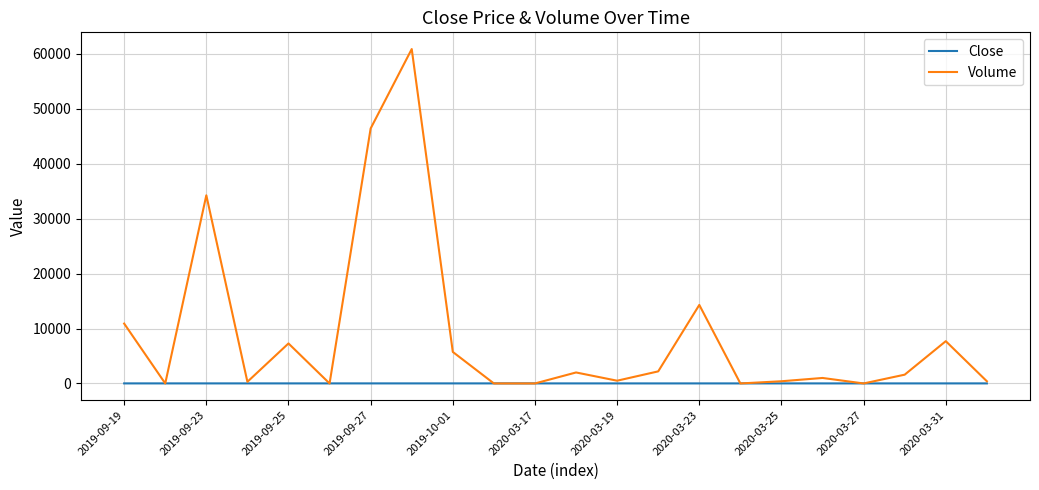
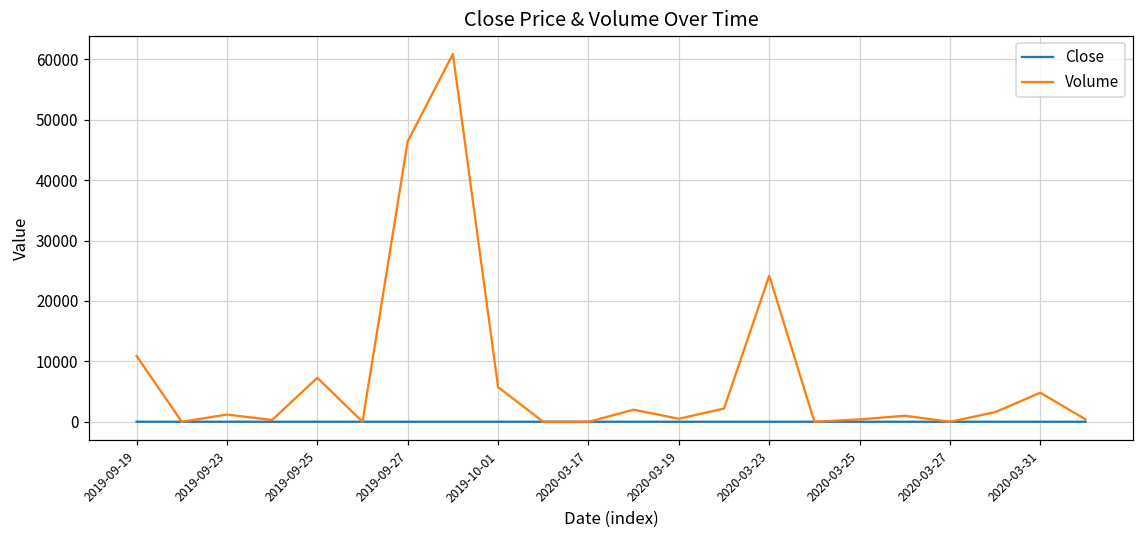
  {
    "Close": {
      "2019-09-19": 0,
      "2019-09-23": 0,
      "2019-09-25": 0,
      "2019-09-27": 0,
      "2019-10-01": 0,
      "2020-03-19": 0,
      "2020-03-23": 0,
      "2020-03-31": 0
    },
    "Volume": {
      "2019-09-19": 11000,
-     "2019-09-23": 34000,
+     "2019-09-23": 1000,
      "2019-09-25": 7000,
      "2019-09-27": 46000,
      "2019-10-01": 6000,
      "2020-03-19": 1000,
-     "2020-03-23": 14000,
-     "2020-03-31": 8000
+     "2020-03-23": 24000,
+     "2020-03-31": 5000
    }
  }
